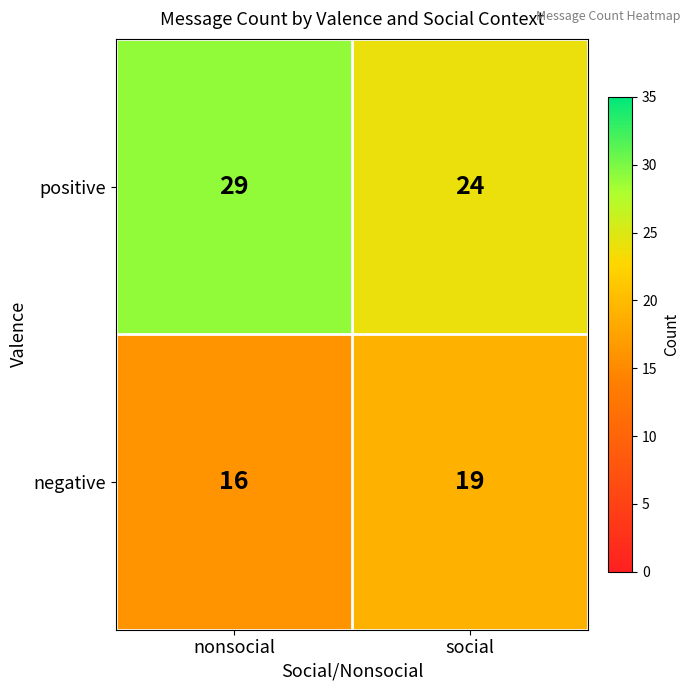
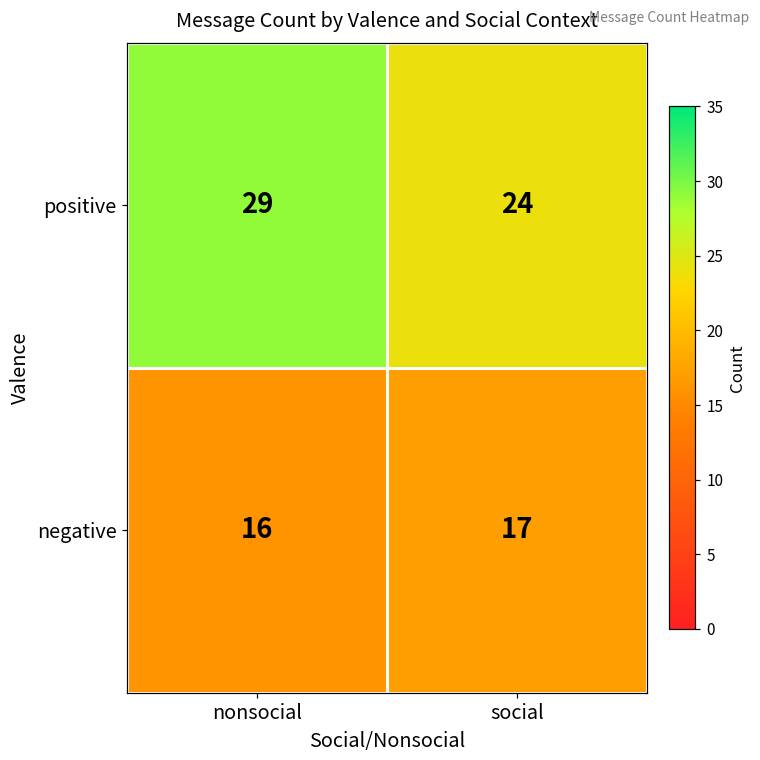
  {
    "positive": {
      "nonsocial": 29,
      "social": 24
    },
    "negative": {
      "nonsocial": 16,
-     "social": 19
+     "social": 17
    }
  }
